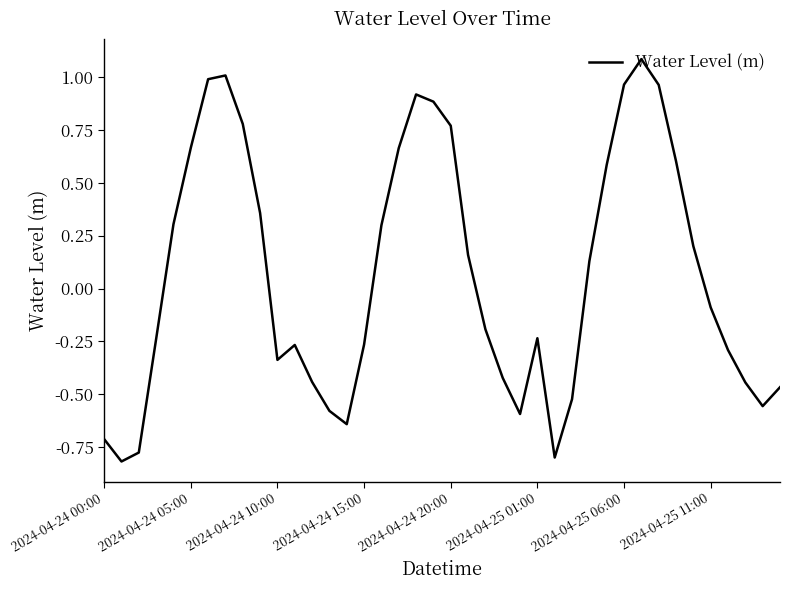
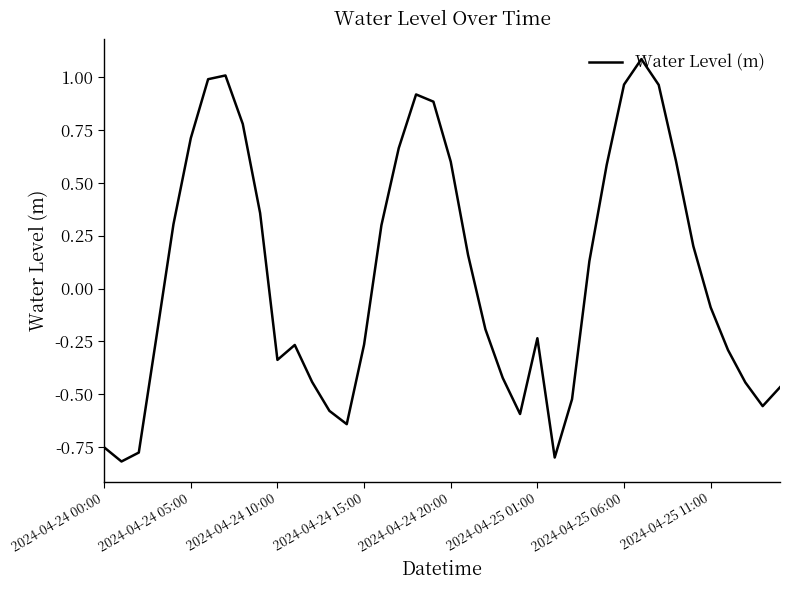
  {
-   "2024-04-24 00:00": -0.71,
-   "2024-04-24 05:00": 0.67,
+   "2024-04-24 00:00": -0.75,
+   "2024-04-24 05:00": 0.71,
    "2024-04-24 10:00": -0.34,
    "2024-04-24 15:00": -0.26,
-   "2024-04-24 20:00": 0.77,
+   "2024-04-24 20:00": 0.60,
    "2024-04-25 01:00": -0.23,
    "2024-04-25 06:00": 0.96,
    "2024-04-25 11:00": -0.09
  }
